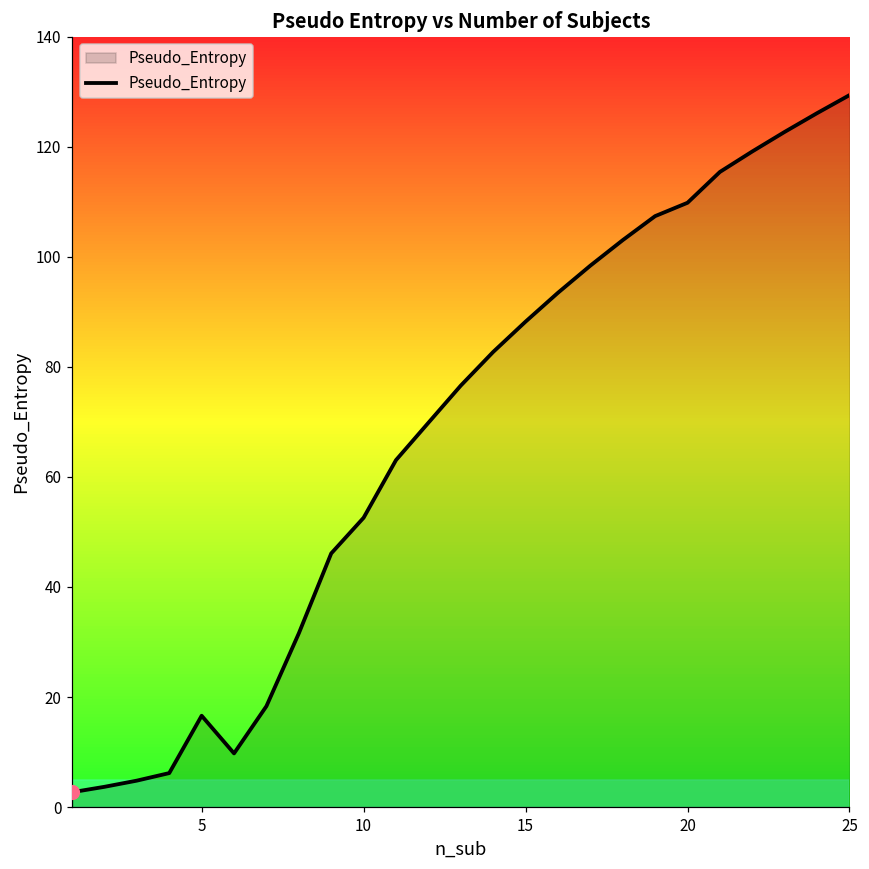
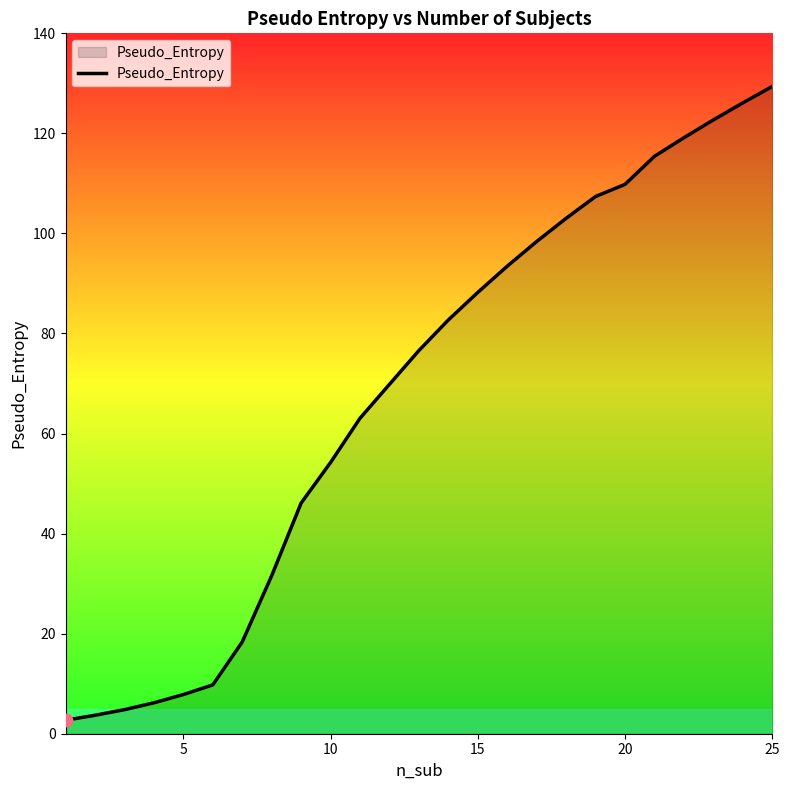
  {
    "Pseudo_Entropy": {
-     "5": 17,
-     "10": 53,
+     "5": 8,
+     "10": 54,
      "15": 88,
      "20": 110,
      "25": 129
    }
  }
